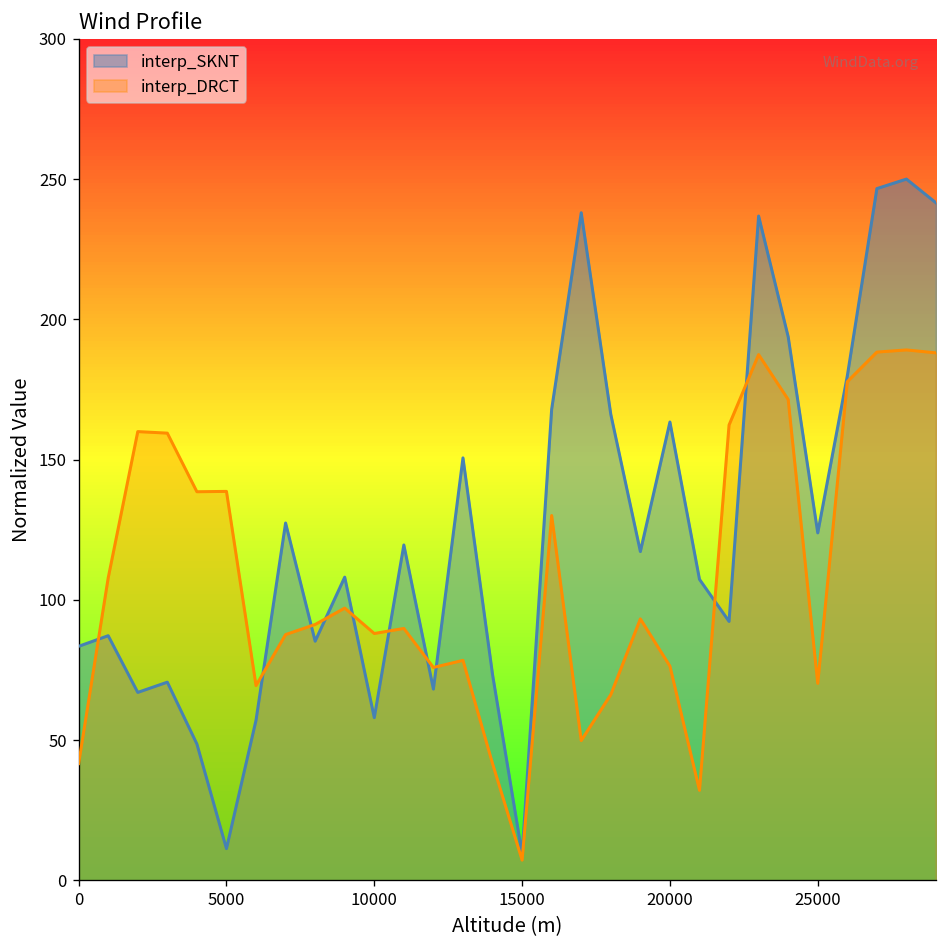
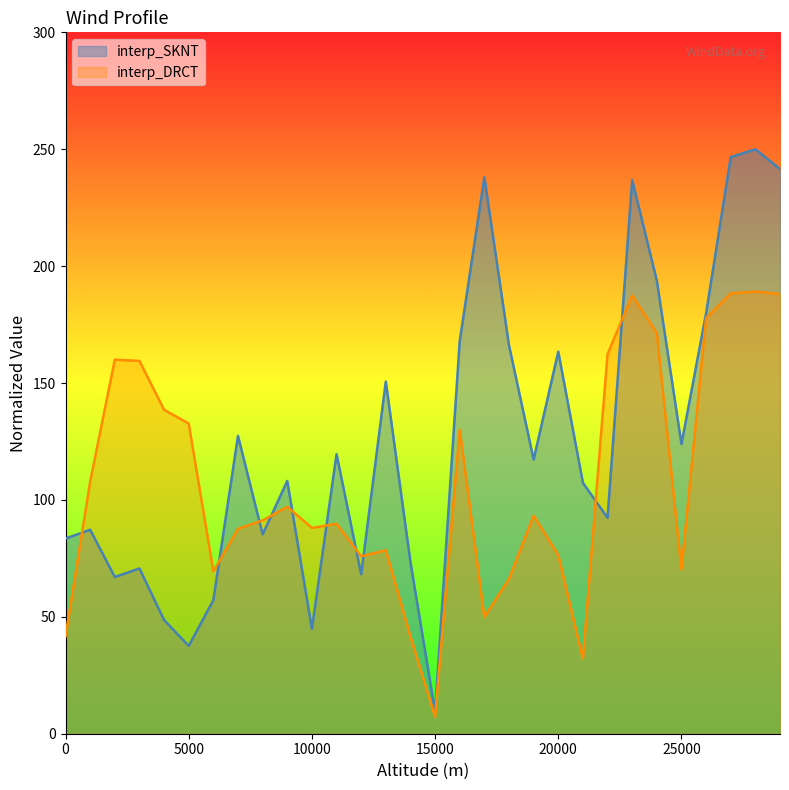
  {
    "interp_SKNT": {
      "0": 83,
-     "5000": 11,
-     "10000": 58,
+     "5000": 38,
+     "10000": 45,
      "15000": 9,
      "20000": 163,
      "25000": 124
    },
    "interp_DRCT": {
      "0": 42,
-     "5000": 139,
+     "5000": 133,
      "10000": 88,
      "15000": 7,
      "20000": 76,
      "25000": 70
    }
  }
